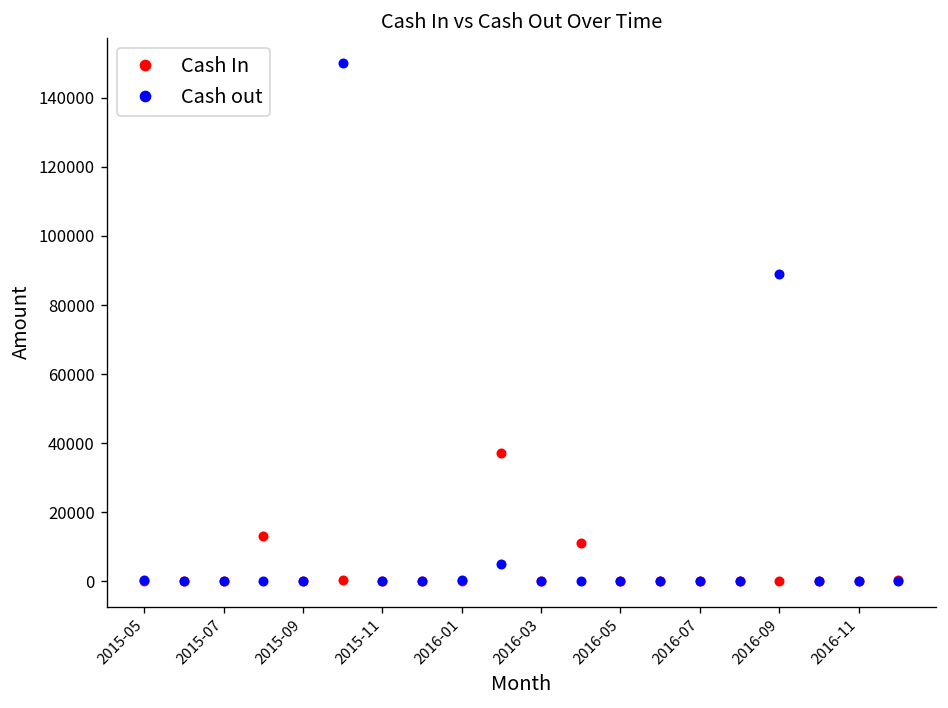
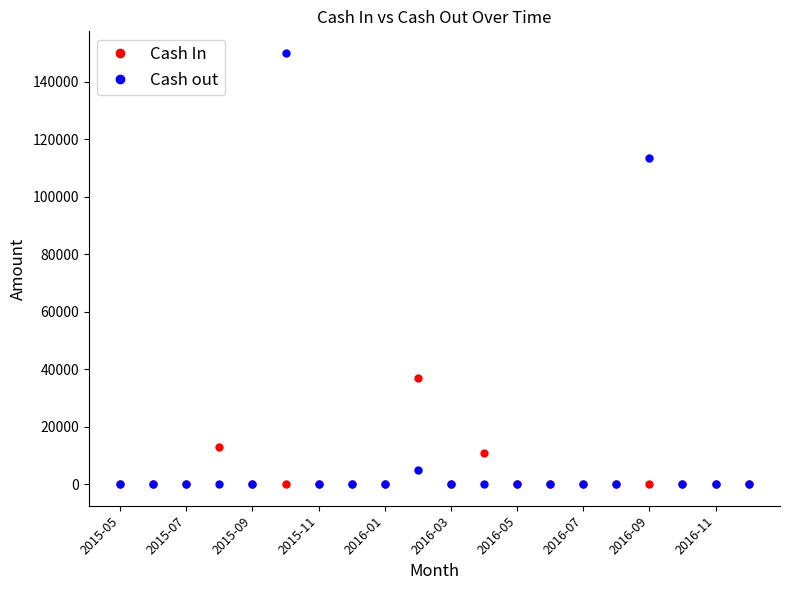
  {
    "Cash In": {
      "2016-09": 0
    },
    "Cash out": {
-     "2016-09": 89000
+     "2016-09": 114000
    }
  }
